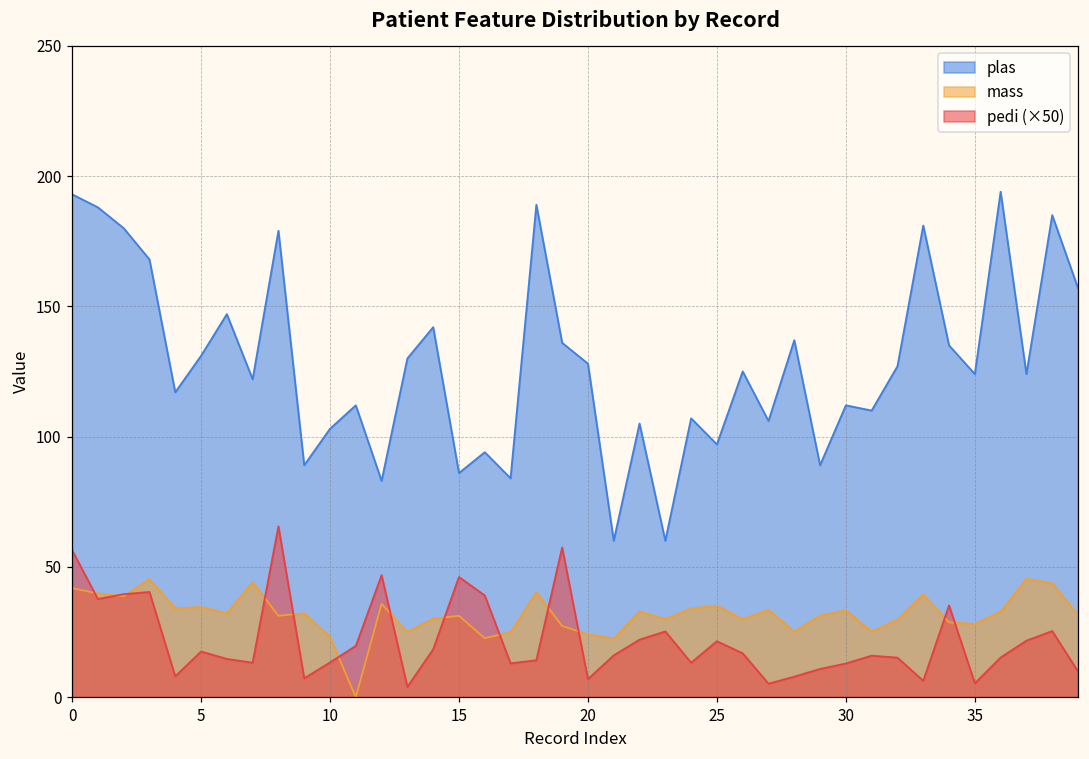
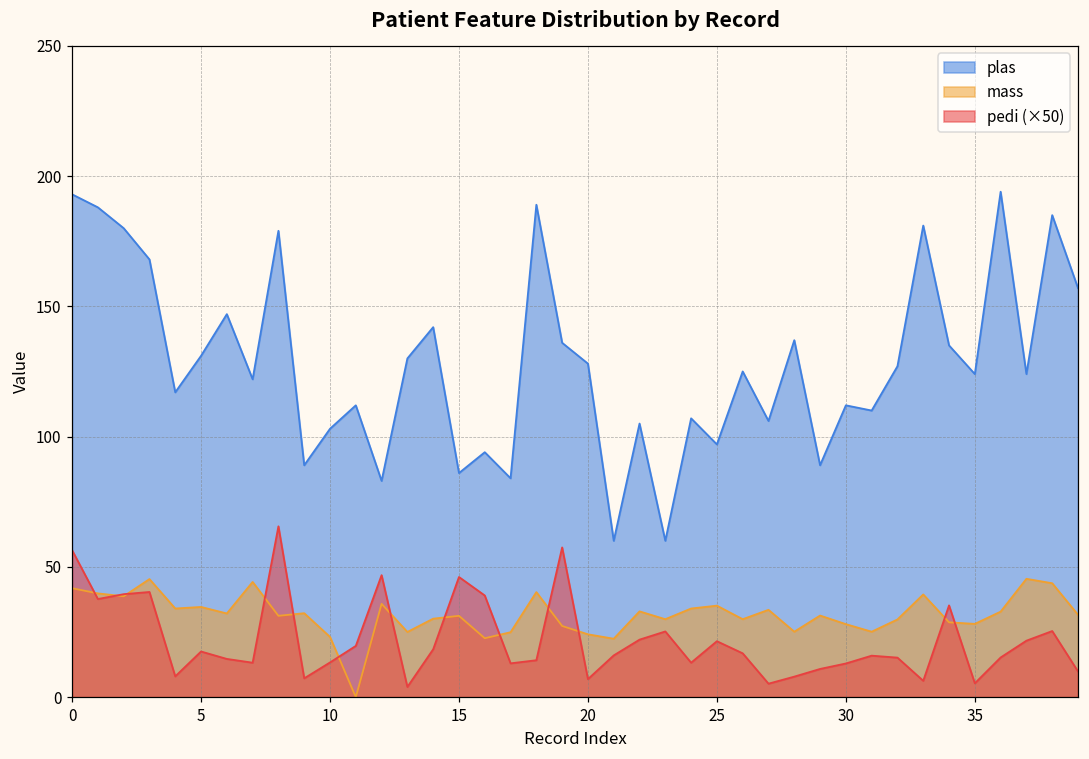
  {
    "plas": {
      "0": 193,
      "5": 131,
      "10": 103,
      "15": 86,
      "20": 128,
      "25": 97,
      "30": 112,
      "35": 124
    },
    "mass": {
      "0": 42,
      "5": 35,
      "10": 23,
      "15": 31,
      "20": 24,
      "25": 35,
-     "30": 33,
+     "30": 28,
      "35": 28
    },
    "pedi (×50)": {
      "0": 56,
      "5": 18,
      "10": 13,
      "15": 46,
      "20": 7,
      "25": 21,
      "30": 13,
      "35": 5
    }
  }
